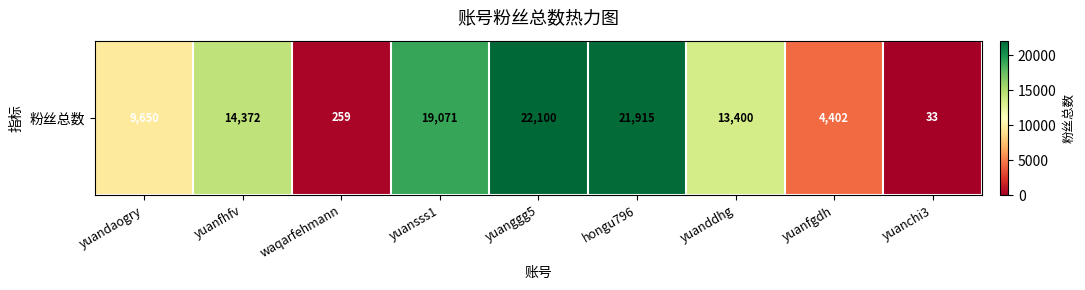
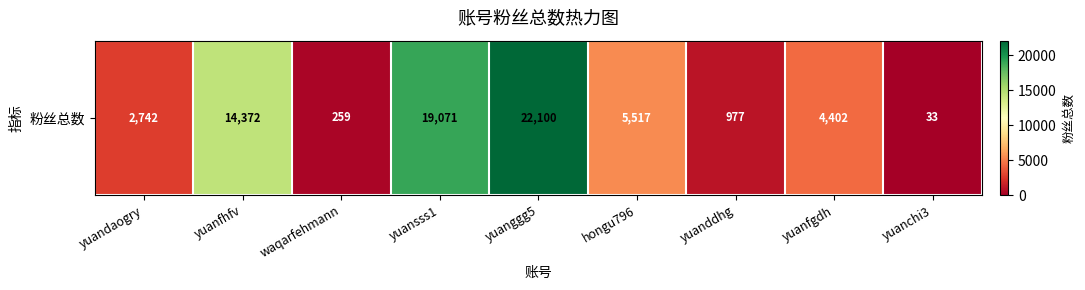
  {
    "粉丝总数": {
-     "yuandaogry": "9,650",
+     "yuandaogry": "2,742",
      "yuanfhfv": "14,372",
      "waqarfehmann": "259",
      "yuansss1": "19,071",
      "yuanggg5": "22,100",
-     "hongu796": "21,915",
-     "yuanddhg": "13,400",
+     "hongu796": "5,517",
+     "yuanddhg": "977",
      "yuanfgdh": "4,402",
      "yuanchi3": "33"
    }
  }
